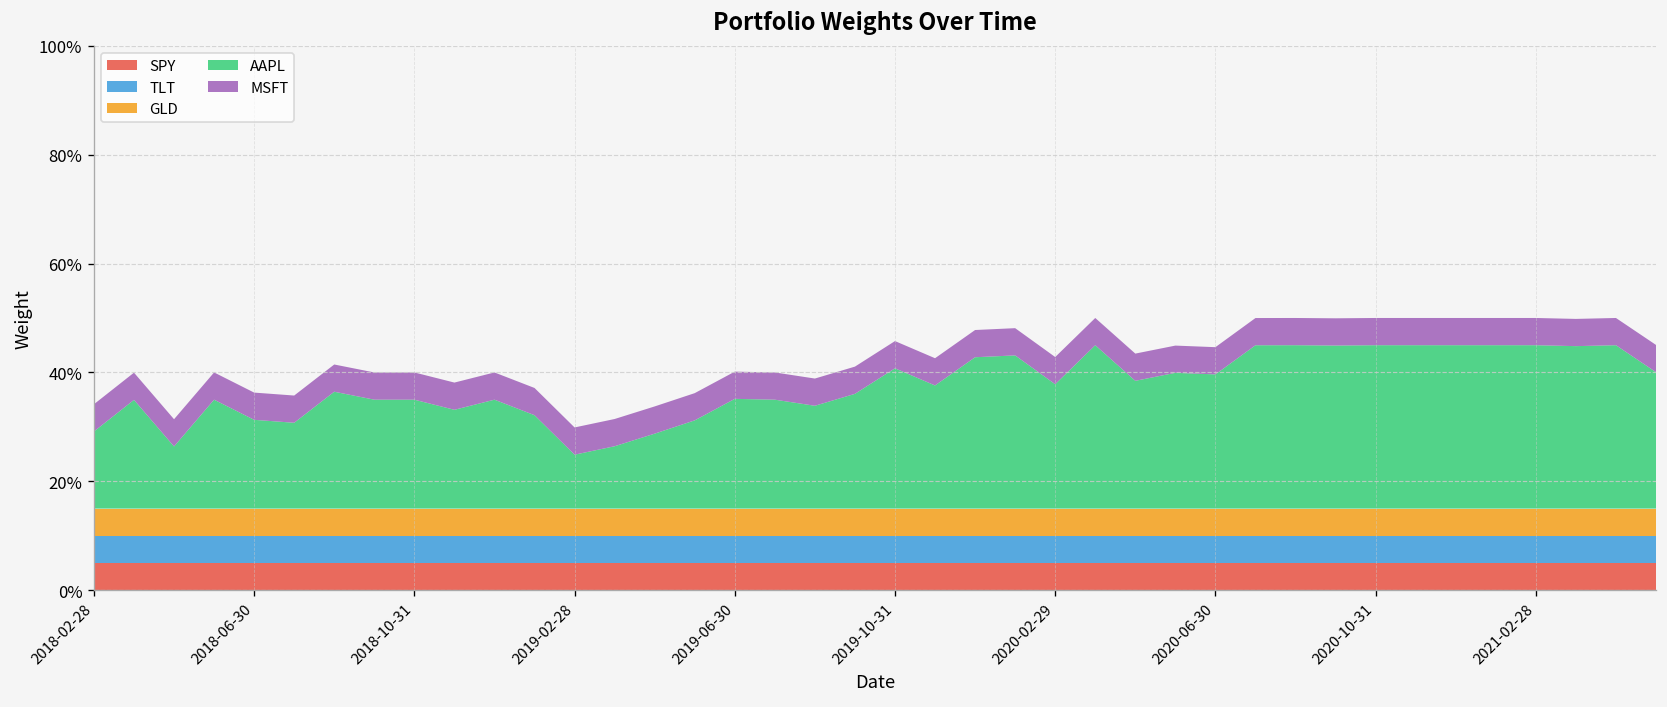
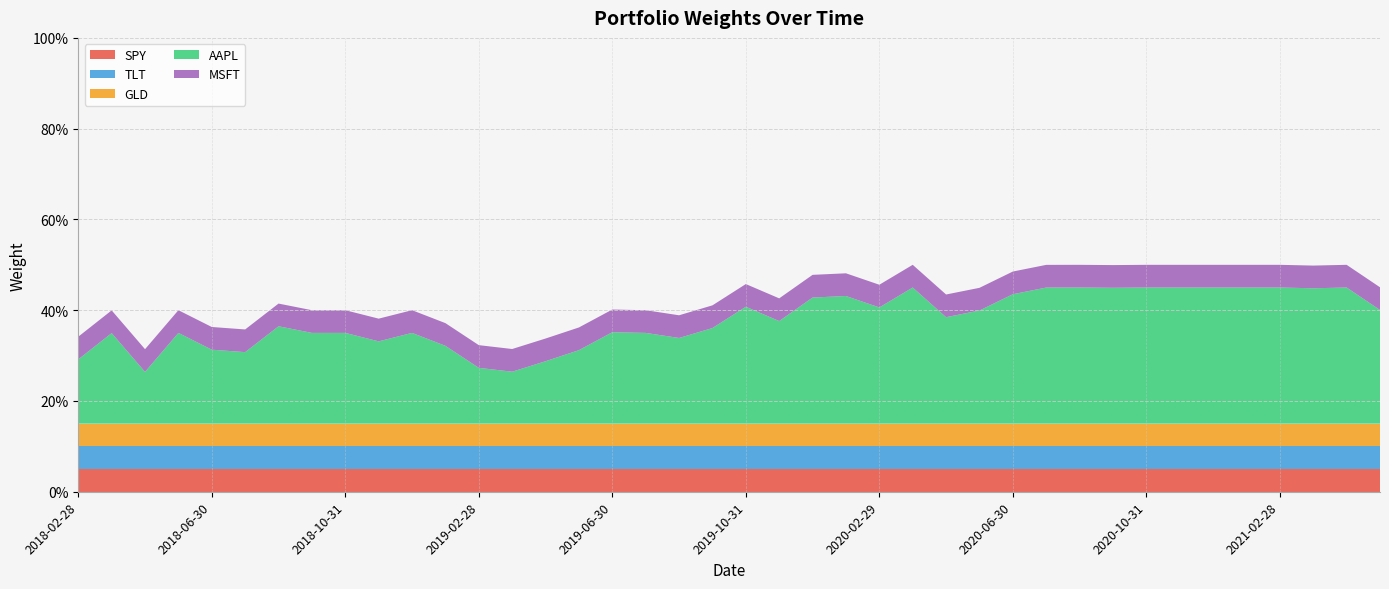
  {
    "SPY": {
      "2018-02-28": "5%",
      "2018-06-30": "5%",
      "2018-10-31": "5%",
      "2019-02-28": "5%",
      "2019-06-30": "5%",
      "2019-10-31": "5%",
      "2020-02-29": "5%",
      "2020-06-30": "5%",
      "2020-10-31": "5%",
      "2021-02-28": "5%"
    },
    "TLT": {
      "2018-02-28": "5%",
      "2018-06-30": "5%",
      "2018-10-31": "5%",
      "2019-02-28": "5%",
      "2019-06-30": "5%",
      "2019-10-31": "5%",
      "2020-02-29": "5%",
      "2020-06-30": "5%",
      "2020-10-31": "5%",
      "2021-02-28": "5%"
    },
    "GLD": {
      "2018-02-28": "5%",
      "2018-06-30": "5%",
      "2018-10-31": "5%",
      "2019-02-28": "5%",
      "2019-06-30": "5%",
      "2019-10-31": "5%",
      "2020-02-29": "5%",
      "2020-06-30": "5%",
      "2020-10-31": "5%",
      "2021-02-28": "5%"
    },
    "AAPL": {
      "2018-02-28": "14%",
      "2018-06-30": "16%",
      "2018-10-31": "20%",
-     "2019-02-28": "10%",
+     "2019-02-28": "12%",
      "2019-06-30": "20%",
      "2019-10-31": "26%",
-     "2020-02-29": "23%",
-     "2020-06-30": "25%",
+     "2020-02-29": "26%",
+     "2020-06-30": "29%",
      "2020-10-31": "30%",
      "2021-02-28": "30%"
    },
    "MSFT": {
      "2018-02-28": "5%",
      "2018-06-30": "5%",
      "2018-10-31": "5%",
      "2019-02-28": "5%",
      "2019-06-30": "5%",
      "2019-10-31": "5%",
      "2020-02-29": "5%",
      "2020-06-30": "5%",
      "2020-10-31": "5%",
      "2021-02-28": "5%"
    }
  }
